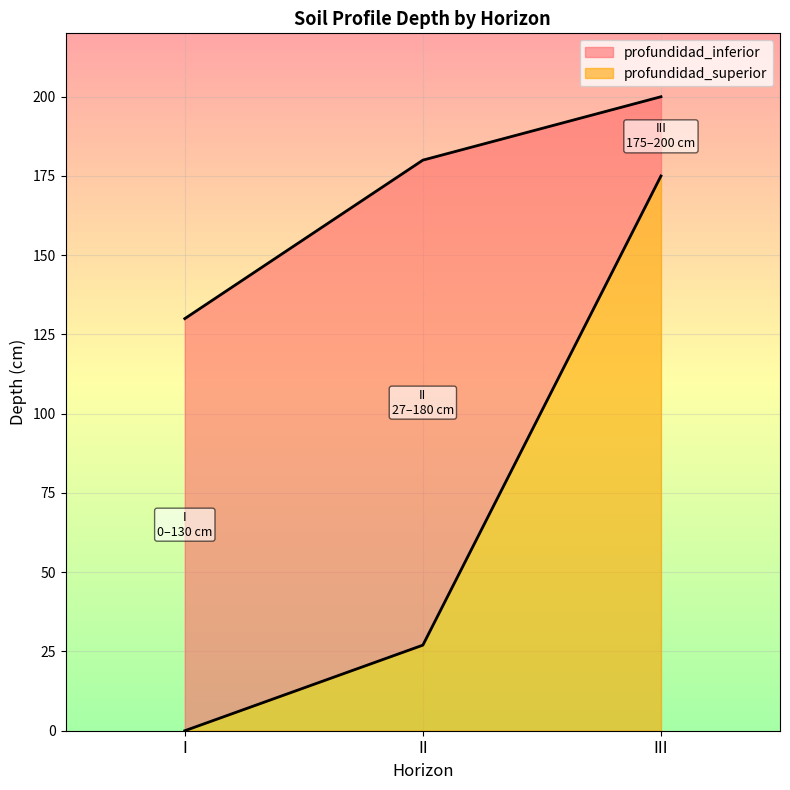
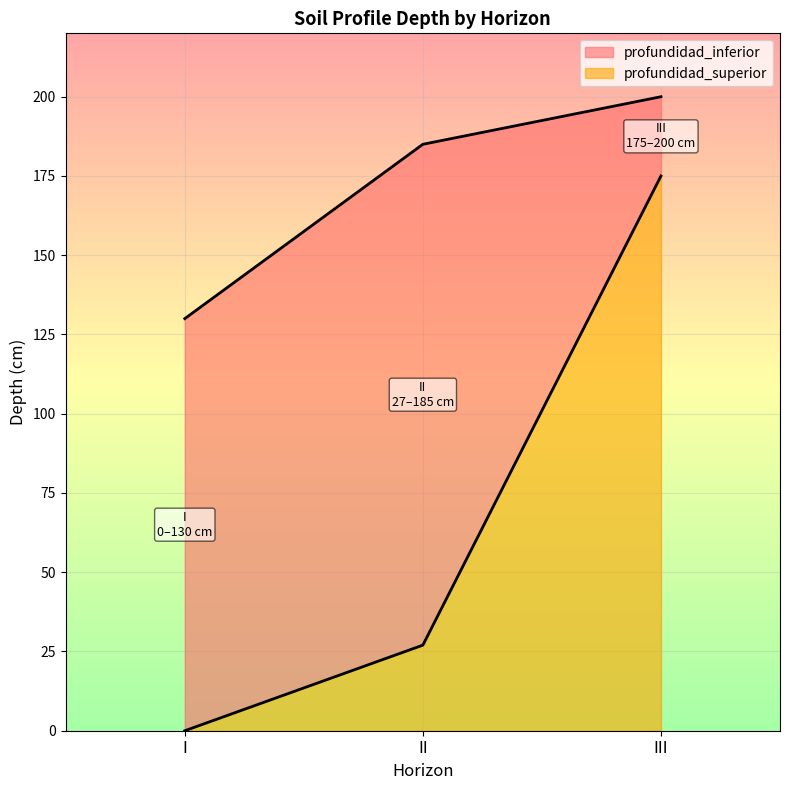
  {
    "profundidad_inferior": {
-     "II": 180
+     "II": 185
    },
    "profundidad_superior": {
      "I": 0,
      "II": 27
    }
  }
